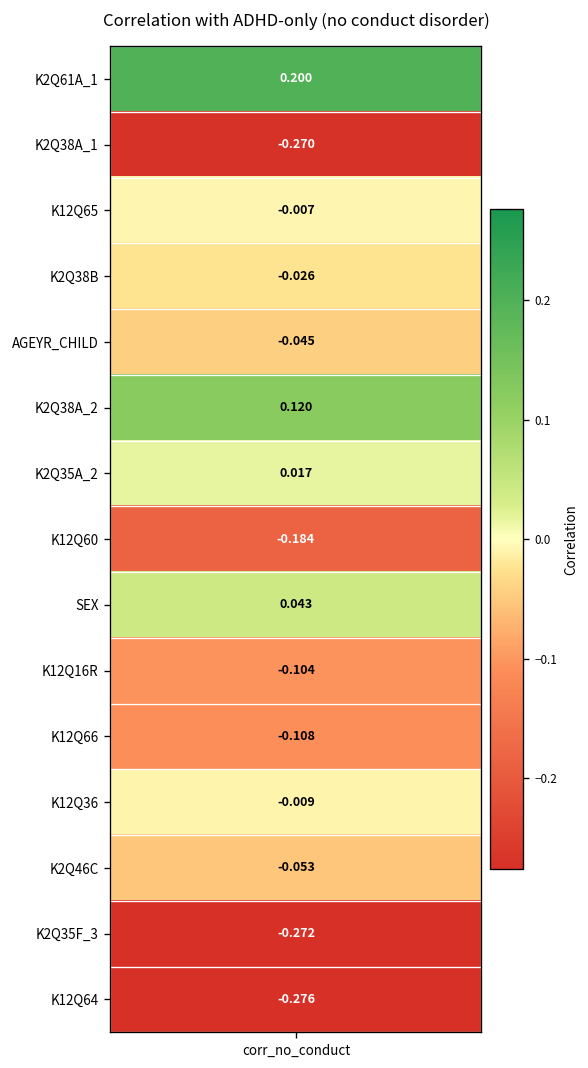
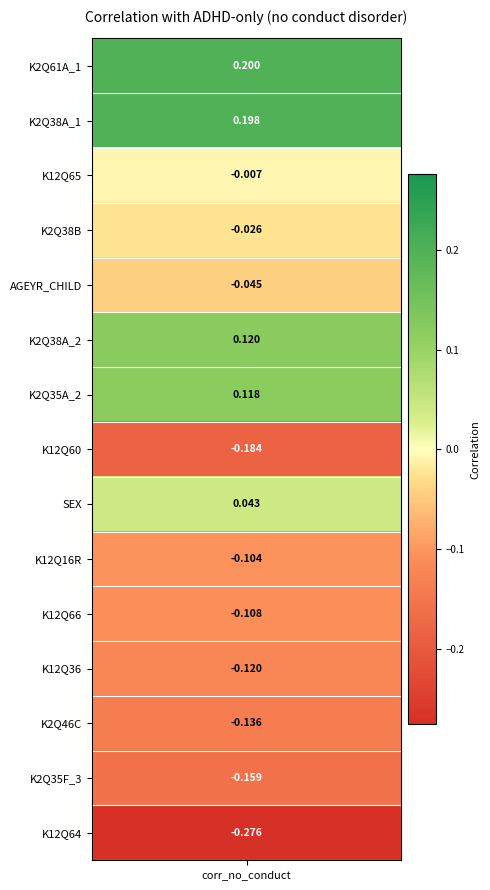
  {
    "K2Q61A_1": {
      "corr_no_conduct": 0.200
    },
    "K2Q38A_1": {
-     "corr_no_conduct": -0.270
+     "corr_no_conduct": 0.198
    },
    "K12Q65": {
      "corr_no_conduct": -0.007
    },
    "K2Q38B": {
      "corr_no_conduct": -0.026
    },
    "AGEYR_CHILD": {
      "corr_no_conduct": -0.045
    },
    "K2Q38A_2": {
      "corr_no_conduct": 0.120
    },
    "K2Q35A_2": {
-     "corr_no_conduct": 0.017
+     "corr_no_conduct": 0.118
    },
    "K12Q60": {
      "corr_no_conduct": -0.184
    },
    "SEX": {
      "corr_no_conduct": 0.043
    },
    "K12Q16R": {
      "corr_no_conduct": -0.104
    },
    "K12Q66": {
      "corr_no_conduct": -0.108
    },
    "K12Q36": {
-     "corr_no_conduct": -0.009
+     "corr_no_conduct": -0.120
    },
    "K2Q46C": {
-     "corr_no_conduct": -0.053
+     "corr_no_conduct": -0.136
    },
    "K2Q35F_3": {
-     "corr_no_conduct": -0.272
+     "corr_no_conduct": -0.159
    },
    "K12Q64": {
      "corr_no_conduct": -0.276
    }
  }
